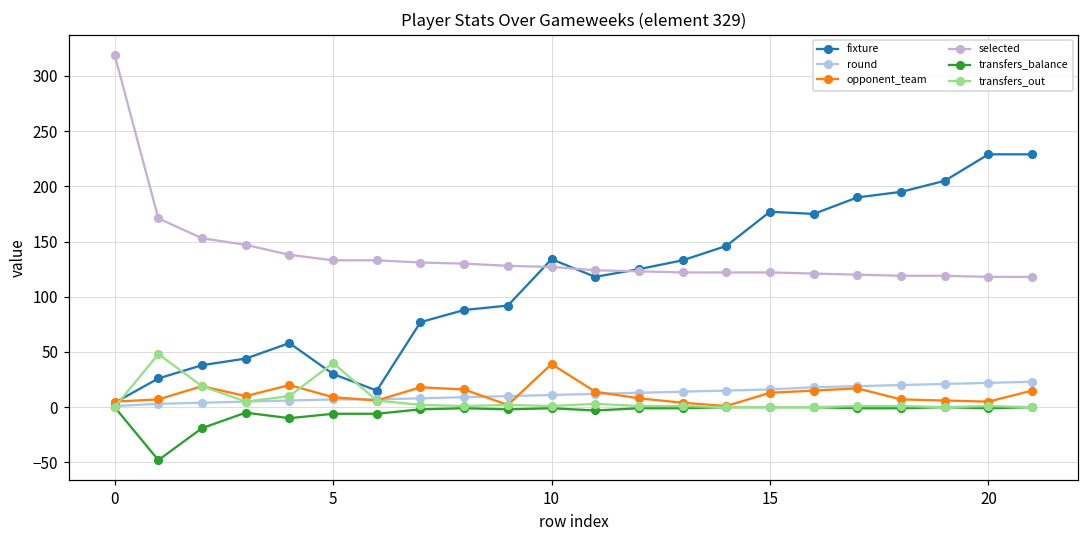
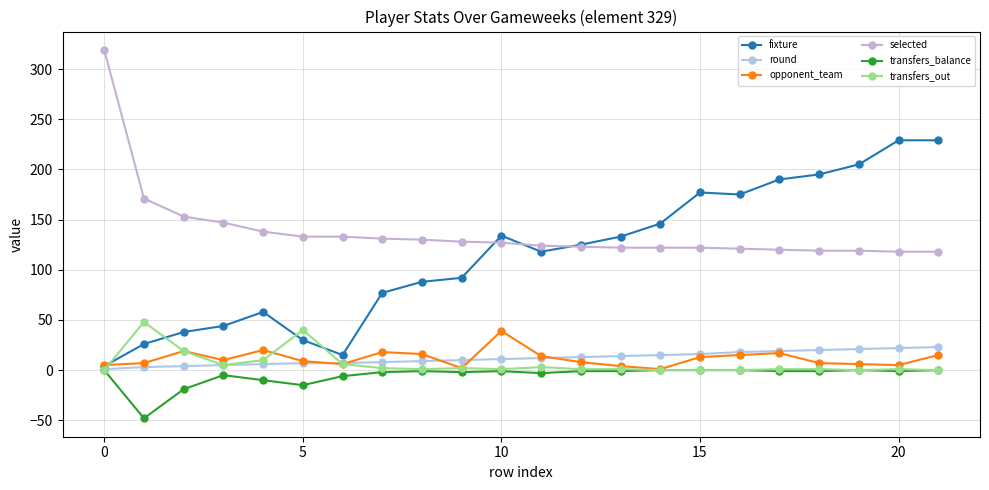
  {
    "fixture": {
      "5": 30,
      "10": 134,
      "15": 177,
      "20": 229
    },
    "opponent_team": {
      "10": 39,
      "15": 13,
      "20": 5
    },
    "transfers_balance": {
-     "5": -6
+     "5": -15
    },
    "transfers_out": {
      "5": 40
    }
  }
